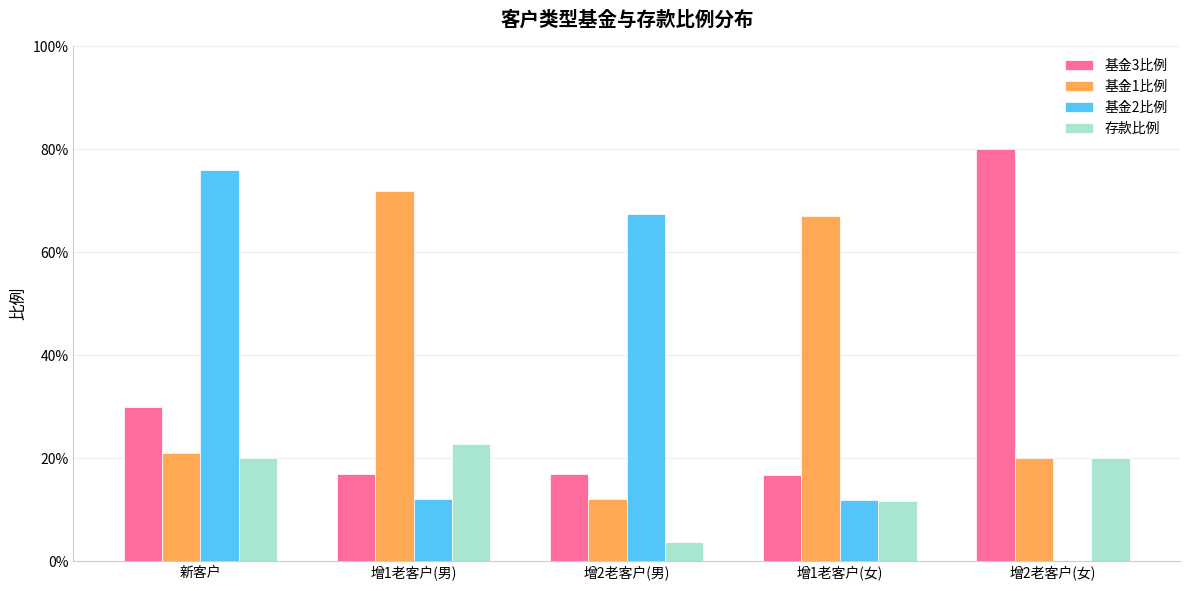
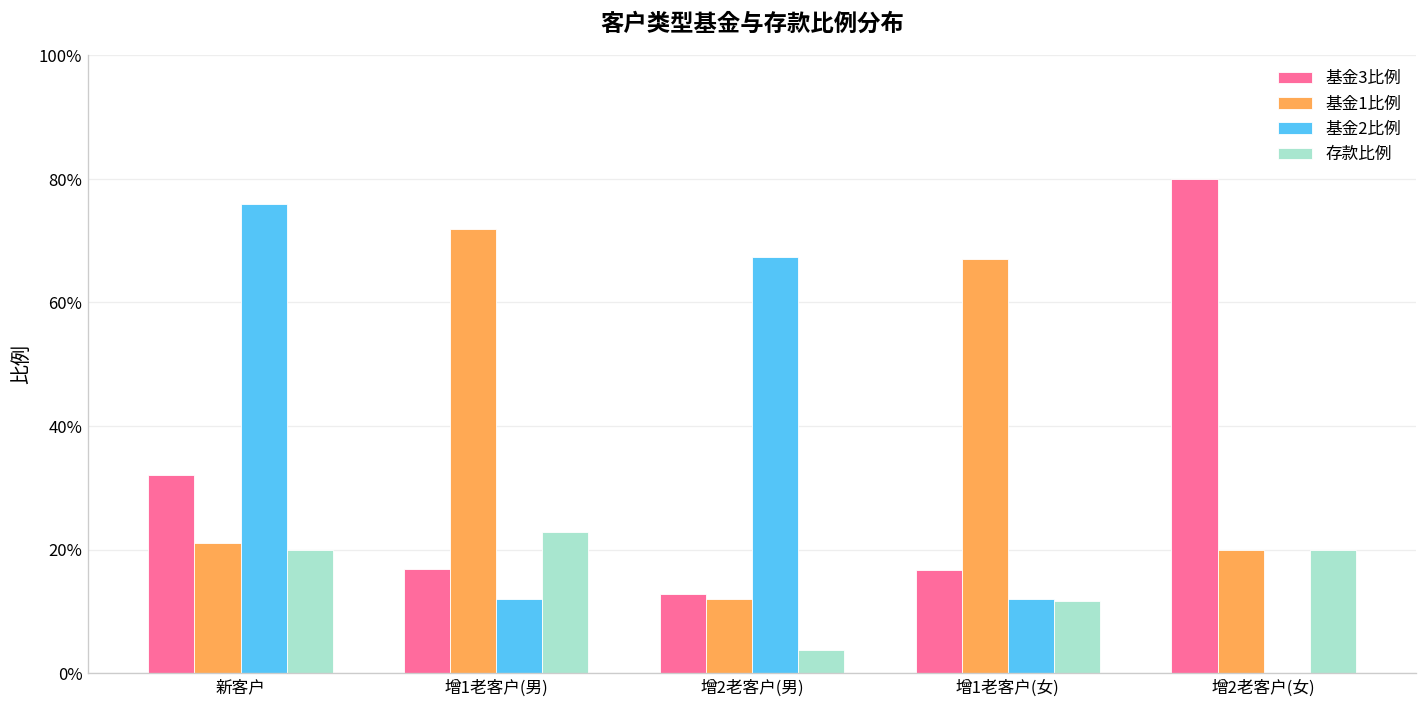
  {
    "基金3比例": {
-     "新客户": "30%",
+     "新客户": "32%",
      "增1老客户(男)": "17%",
-     "增2老客户(男)": "17%",
+     "增2老客户(男)": "13%",
      "增1老客户(女)": "17%",
      "增2老客户(女)": "80%"
    },
    "基金1比例": {
      "新客户": "21%",
      "增1老客户(男)": "72%",
      "增2老客户(男)": "12%",
      "增1老客户(女)": "67%",
      "增2老客户(女)": "20%"
    },
    "基金2比例": {
      "新客户": "76%",
      "增1老客户(男)": "12%",
      "增2老客户(男)": "67%",
      "增1老客户(女)": "12%",
      "增2老客户(女)": "0%"
    },
    "存款比例": {
      "新客户": "20%",
      "增1老客户(男)": "23%",
      "增2老客户(男)": "4%",
      "增1老客户(女)": "12%",
      "增2老客户(女)": "20%"
    }
  }
